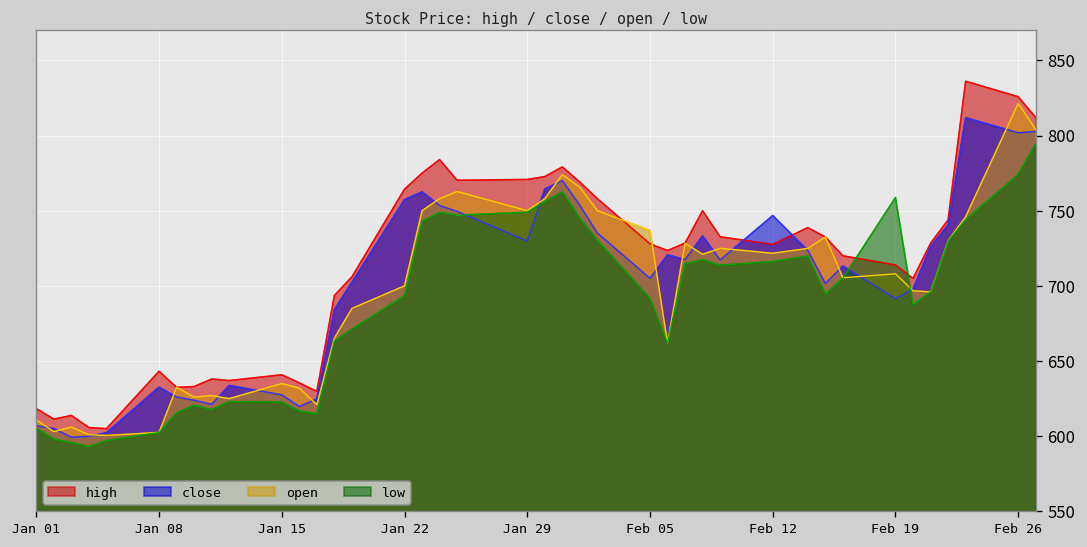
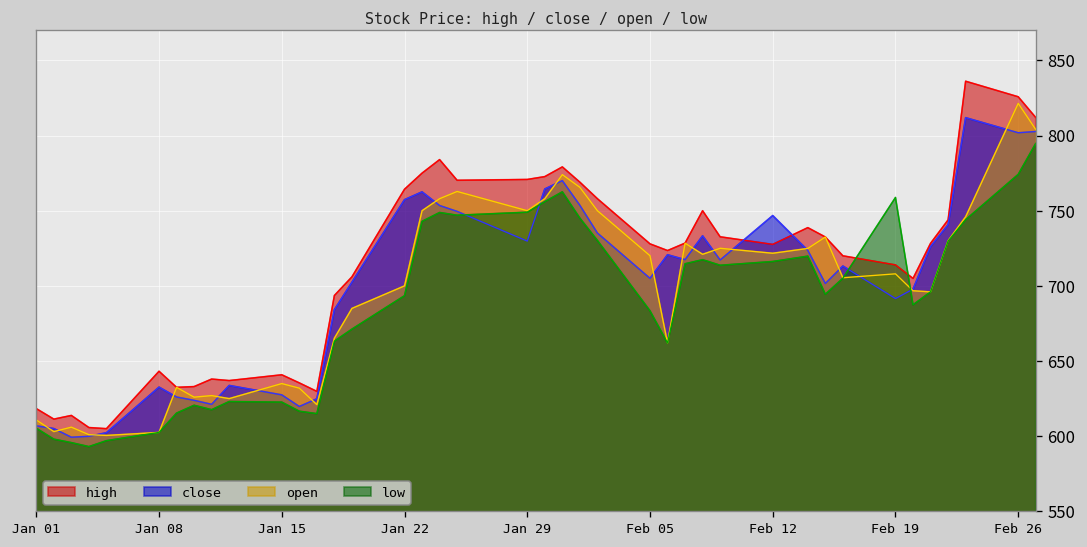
  {
    "high": {
      "Jan 01": 618,
      "Jan 08": 643,
      "Jan 15": 641,
      "Jan 22": 764,
      "Jan 29": 771,
      "Feb 05": 728,
      "Feb 12": 728,
      "Feb 19": 714,
      "Feb 26": 826
    },
    "close": {
      "Jan 08": 633,
      "Jan 15": 628,
      "Jan 22": 757,
      "Jan 29": 730,
      "Feb 05": 705,
      "Feb 12": 747,
      "Feb 19": 692,
      "Feb 26": 802
    },
    "open": {
      "Jan 01": 611,
      "Jan 15": 635,
      "Jan 22": 700,
-     "Feb 05": 737,
+     "Feb 05": 720,
      "Feb 12": 722,
      "Feb 19": 708,
      "Feb 26": 821
    },
    "low": {
      "Jan 15": 623,
      "Jan 22": 693,
-     "Feb 05": 692,
+     "Feb 05": 683,
      "Feb 12": 716,
      "Feb 19": 759,
      "Feb 26": 774
    }
  }
